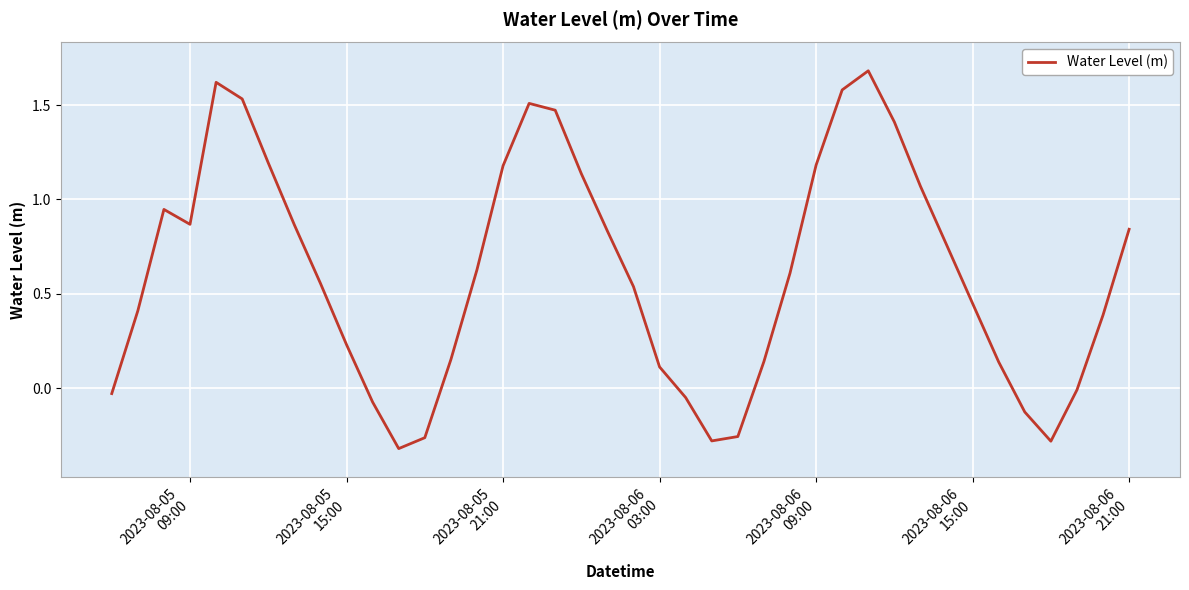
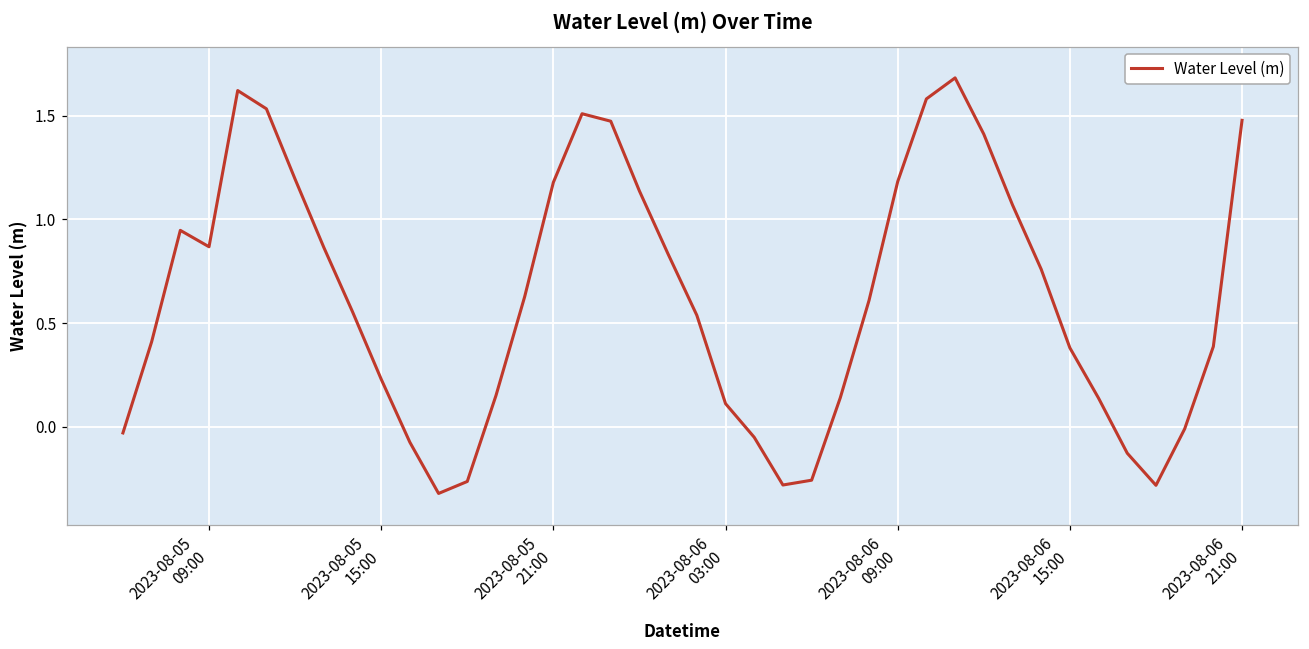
  {
    "2023-08-05 09:00": 0.87,
    "2023-08-05 15:00": 0.23,
    "2023-08-05 21:00": 1.18,
    "2023-08-06 03:00": 0.11,
    "2023-08-06 09:00": 1.18,
-   "2023-08-06 15:00": 0.45,
-   "2023-08-06 21:00": 0.84
+   "2023-08-06 15:00": 0.38,
+   "2023-08-06 21:00": 1.48
  }
